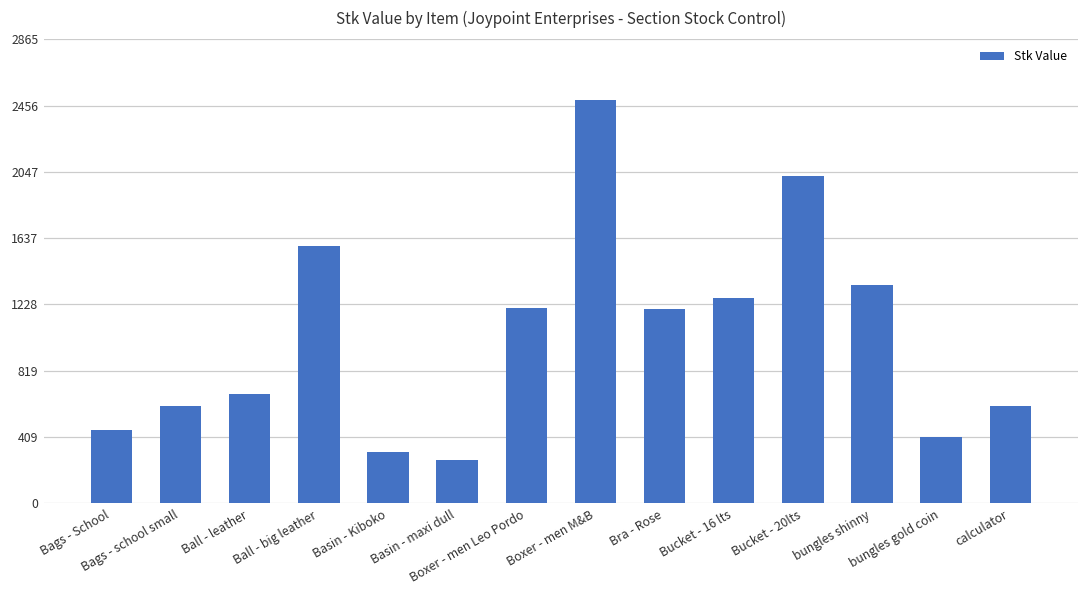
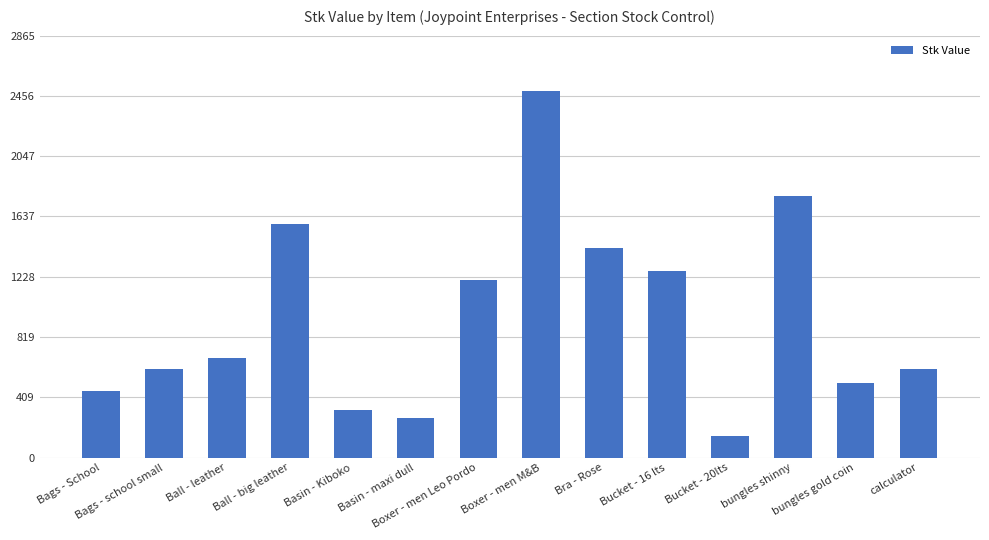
  {
    "Bags - School": 450,
    "Bags - school small": 600,
    "Ball - leather": 680,
    "Ball - big leather": 1590,
    "Basin - Kiboko": 320,
    "Basin - maxi dull": 270,
    "Boxer - men Leo Pordo": 1210,
    "Boxer - men M&B": 2490,
-   "Bra - Rose": 1200,
+   "Bra - Rose": 1420,
    "Bucket - 16 lts": 1270,
-   "Bucket - 20lts": 2020,
-   "bungles shinny": 1350,
-   "bungles gold coin": 410,
+   "Bucket - 20lts": 150,
+   "bungles shinny": 1780,
+   "bungles gold coin": 500,
    "calculator": 600
  }
